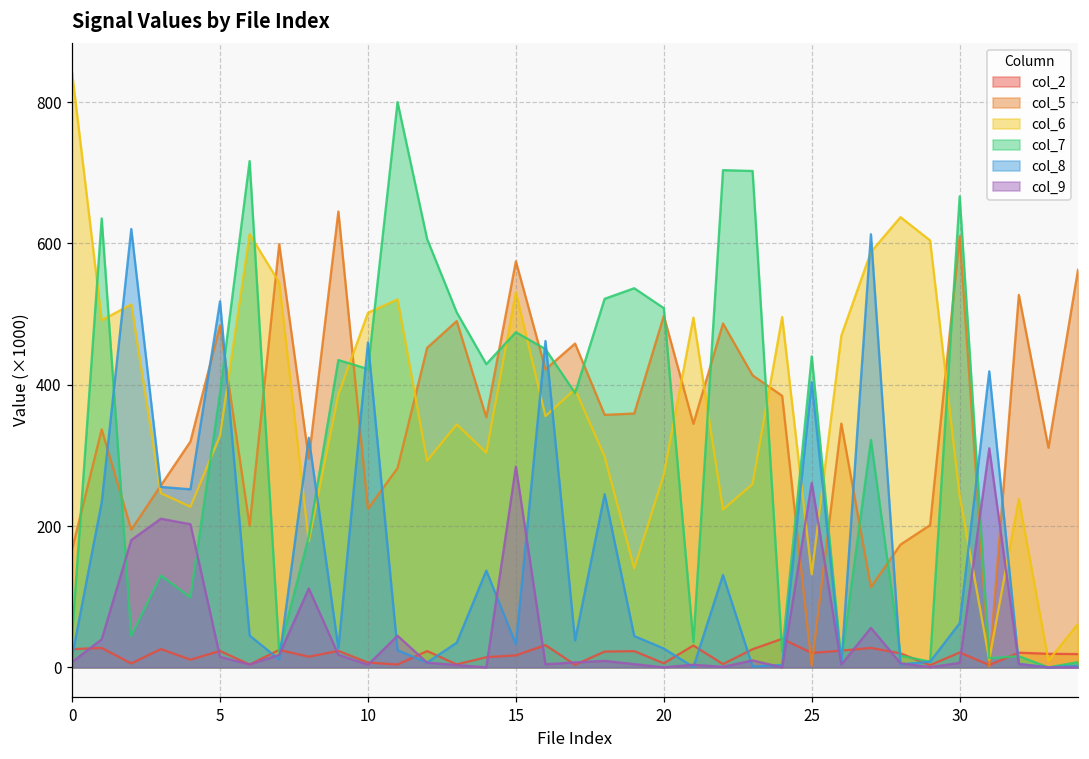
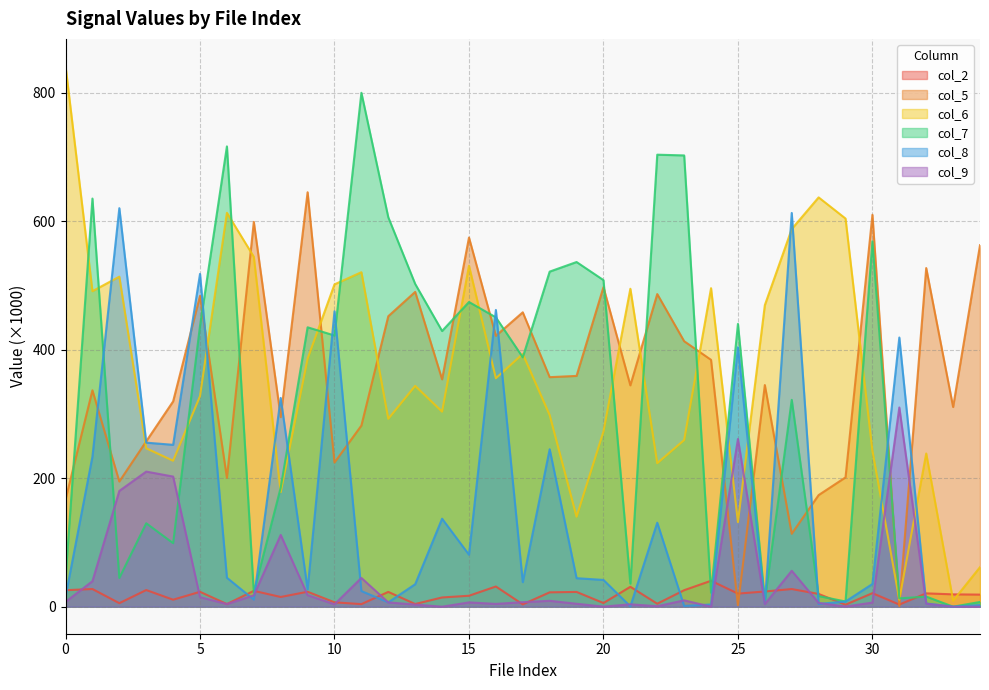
  {
    "col_7": {
      "0": 40,
-     "5": 390,
+     "5": 440,
      "10": 420,
      "15": 470,
      "20": 510,
      "25": 440,
-     "30": 670
+     "30": 570
    },
    "col_8": {
      "0": 20,
      "5": 520,
      "10": 460,
-     "15": 30,
-     "20": 30,
+     "15": 80,
+     "20": 40,
      "25": 400,
-     "30": 60
+     "30": 40
    },
    "col_9": {
      "0": 10,
      "5": 10,
-     "15": 280,
+     "15": 10,
      "20": 0,
      "25": 260,
      "30": 10
    }
  }
